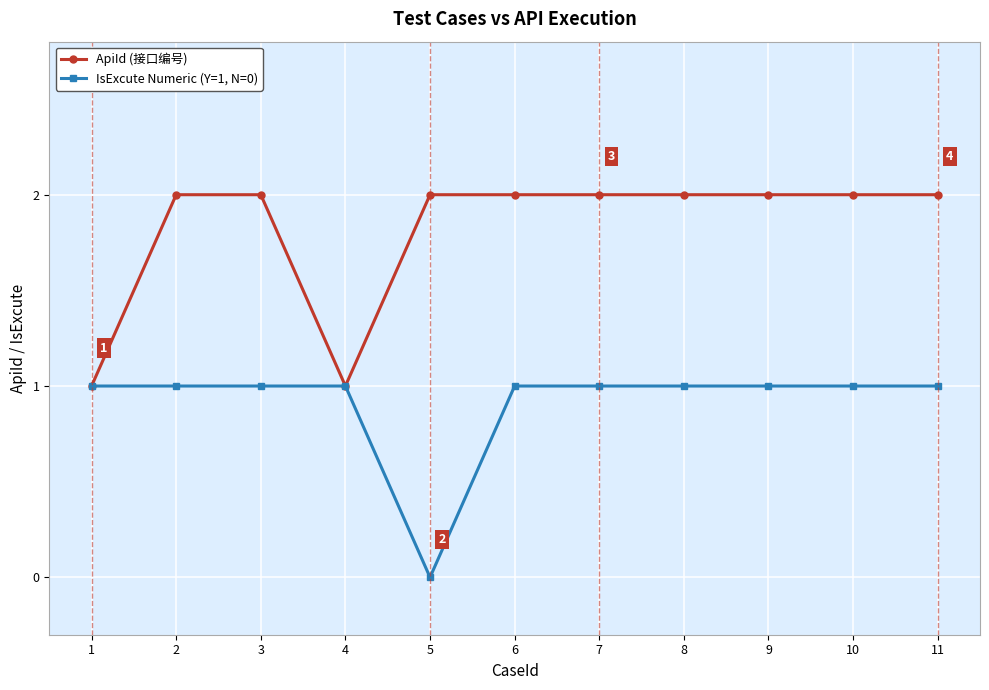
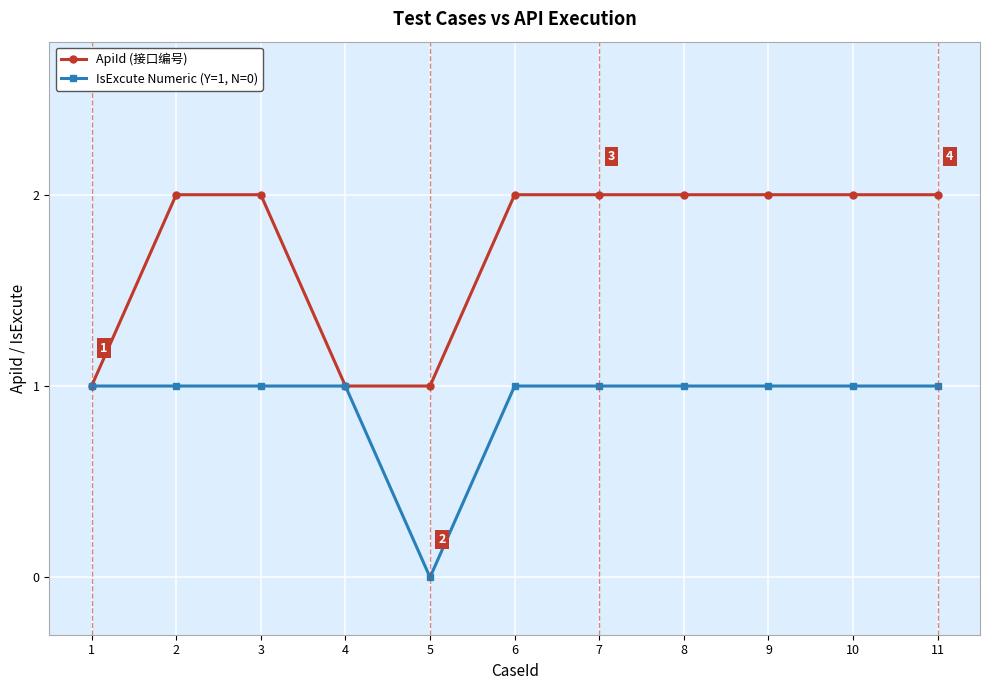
  {
    "ApiId (接口编号)": {
      "2": 2,
      "3": 2,
-     "5": 2,
+     "5": 1,
      "6": 2,
      "7": 2,
      "8": 2,
      "9": 2,
      "10": 2,
      "11": 2
    },
    "IsExcute Numeric (Y=1, N=0)": {
      "2": 1,
      "3": 1,
      "5": 0,
      "6": 1,
      "7": 1,
      "8": 1,
      "9": 1,
      "10": 1,
      "11": 1
    }
  }
